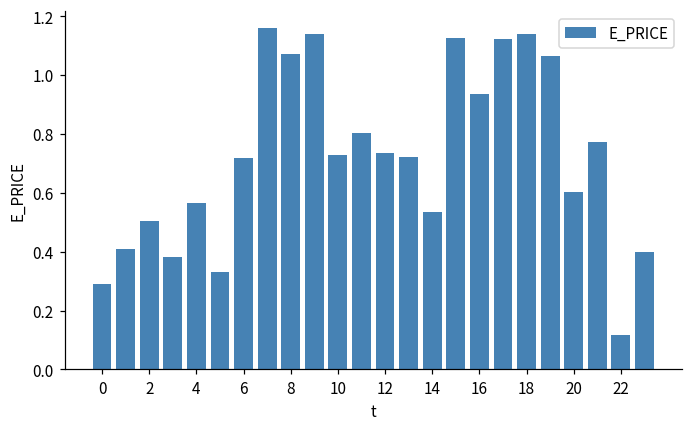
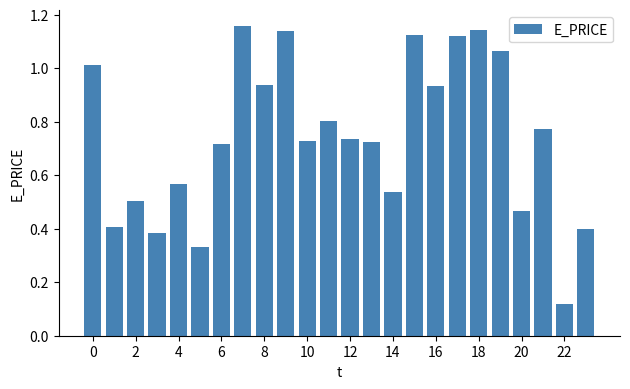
  {
-   "0": 0.29,
+   "0": 1.01,
    "2": 0.50,
    "4": 0.57,
    "6": 0.72,
-   "8": 1.07,
+   "8": 0.94,
    "10": 0.73,
    "12": 0.73,
    "14": 0.54,
    "16": 0.94,
    "18": 1.14,
-   "20": 0.60,
+   "20": 0.47,
    "22": 0.12
  }
